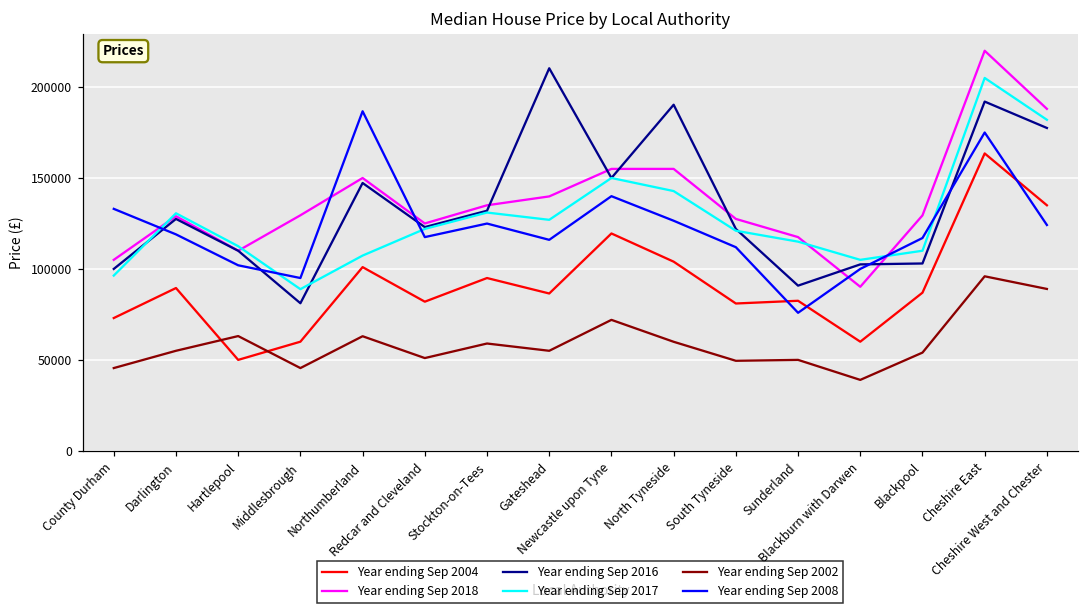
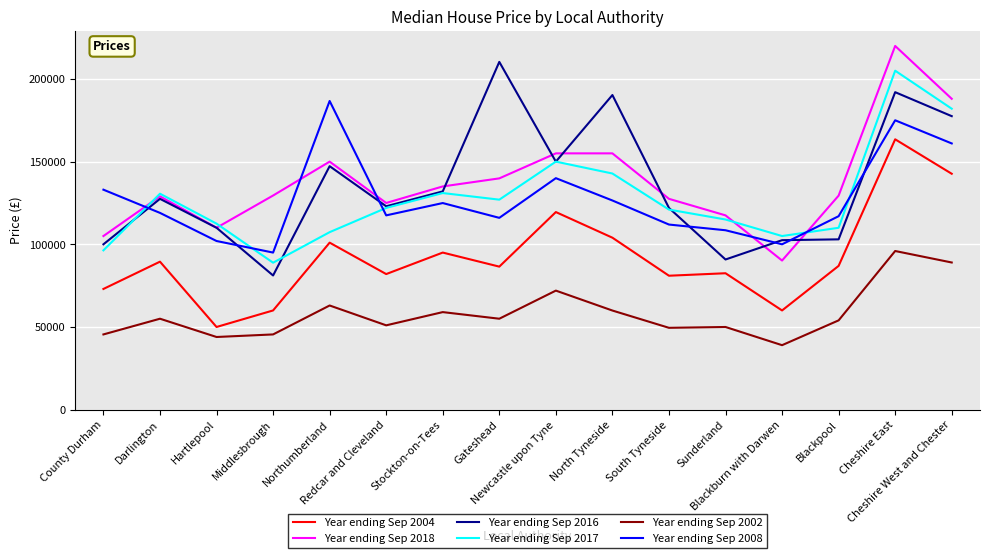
  {
    "Year ending Sep 2004": {
      "County Durham": 73000,
      "Darlington": 90000,
      "Hartlepool": 50000,
      "Middlesbrough": 60000,
      "Northumberland": 101000,
      "Redcar and Cleveland": 82000,
      "Stockton-on-Tees": 95000,
      "Gateshead": 87000,
      "Newcastle upon Tyne": 120000,
      "North Tyneside": 104000,
      "South Tyneside": 81000,
      "Sunderland": 83000,
      "Blackburn with Darwen": 60000,
      "Blackpool": 87000,
      "Cheshire East": 163000,
-     "Cheshire West and Chester": 135000
+     "Cheshire West and Chester": 143000
    },
    "Year ending Sep 2018": {
      "County Durham": 105000,
      "Middlesbrough": 129000,
      "Northumberland": 150000,
      "Redcar and Cleveland": 125000,
      "Stockton-on-Tees": 135000,
      "Gateshead": 140000,
      "Newcastle upon Tyne": 155000,
      "North Tyneside": 155000,
      "South Tyneside": 128000,
      "Sunderland": 118000,
      "Blackburn with Darwen": 90000,
      "Blackpool": 129000,
      "Cheshire East": 220000,
      "Cheshire West and Chester": 188000
    },
    "Year ending Sep 2016": {
      "County Durham": 100000,
      "Middlesbrough": 81000,
      "Northumberland": 147000,
      "Gateshead": 210000,
      "North Tyneside": 190000,
      "Sunderland": 91000,
      "Blackburn with Darwen": 103000,
      "Blackpool": 103000,
      "Cheshire East": 192000,
      "Cheshire West and Chester": 178000
    },
    "Year ending Sep 2017": {
      "County Durham": 96000,
      "Darlington": 131000,
      "Hartlepool": 113000,
      "Middlesbrough": 89000,
      "Northumberland": 107000,
      "Gateshead": 127000,
      "North Tyneside": 143000,
      "Sunderland": 115000,
      "Blackburn with Darwen": 105000,
      "Blackpool": 110000,
      "Cheshire East": 205000,
      "Cheshire West and Chester": 182000
    },
    "Year ending Sep 2002": {
      "County Durham": 46000,
      "Darlington": 55000,
-     "Hartlepool": 63000,
+     "Hartlepool": 44000,
      "Middlesbrough": 46000,
      "Northumberland": 63000,
      "Redcar and Cleveland": 51000,
      "Stockton-on-Tees": 59000,
      "Gateshead": 55000,
      "Newcastle upon Tyne": 72000,
      "North Tyneside": 60000,
      "South Tyneside": 50000,
      "Sunderland": 50000,
      "Blackburn with Darwen": 39000,
      "Blackpool": 54000,
      "Cheshire East": 96000,
      "Cheshire West and Chester": 89000
    },
    "Year ending Sep 2008": {
      "County Durham": 133000,
      "Darlington": 119000,
      "Hartlepool": 102000,
      "Middlesbrough": 95000,
      "Northumberland": 187000,
      "Redcar and Cleveland": 118000,
      "Stockton-on-Tees": 125000,
      "Gateshead": 116000,
      "Newcastle upon Tyne": 140000,
      "North Tyneside": 127000,
      "South Tyneside": 112000,
-     "Sunderland": 76000,
+     "Sunderland": 109000,
      "Blackburn with Darwen": 100000,
      "Blackpool": 117000,
      "Cheshire East": 175000,
-     "Cheshire West and Chester": 124000
+     "Cheshire West and Chester": 161000
    }
  }
